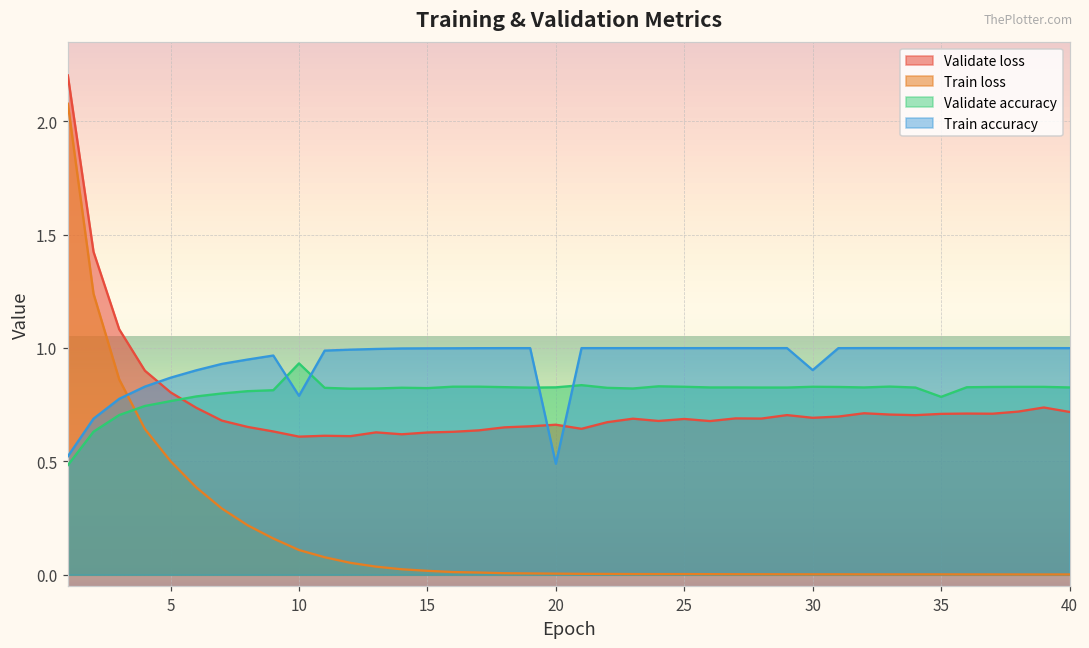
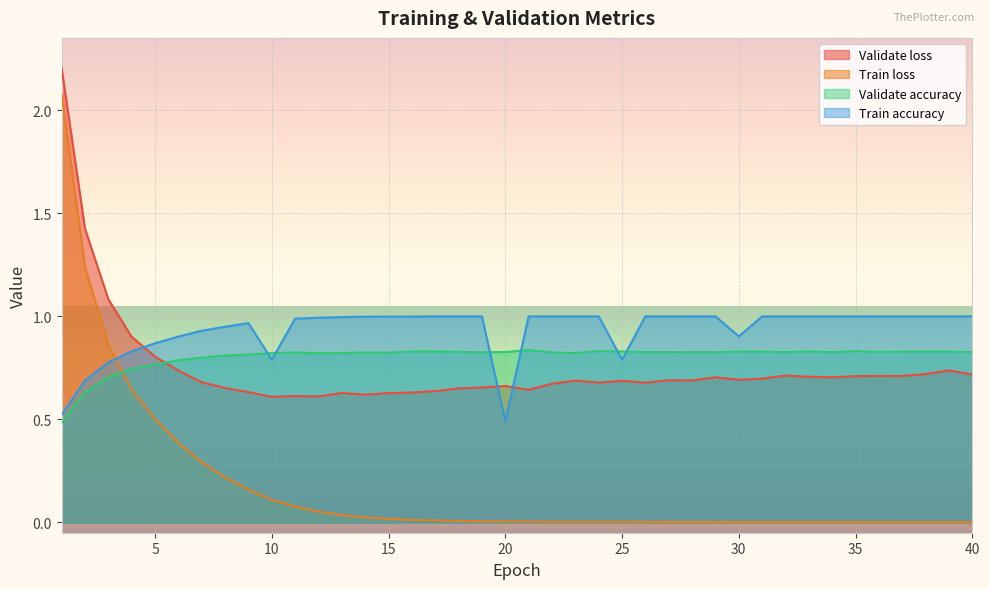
  {
    "Validate accuracy": {
      "5": 0.77,
-     "10": 0.93,
+     "10": 0.82,
      "15": 0.82,
      "20": 0.83,
      "25": 0.83,
      "30": 0.83,
-     "35": 0.78,
+     "35": 0.83,
      "40": 0.83
    },
    "Train accuracy": {
      "5": 0.87,
      "10": 0.79,
      "15": 1.00,
      "20": 0.49,
-     "25": 1.00,
+     "25": 0.79,
      "30": 0.90,
      "35": 1.00,
      "40": 1.00
    }
  }
